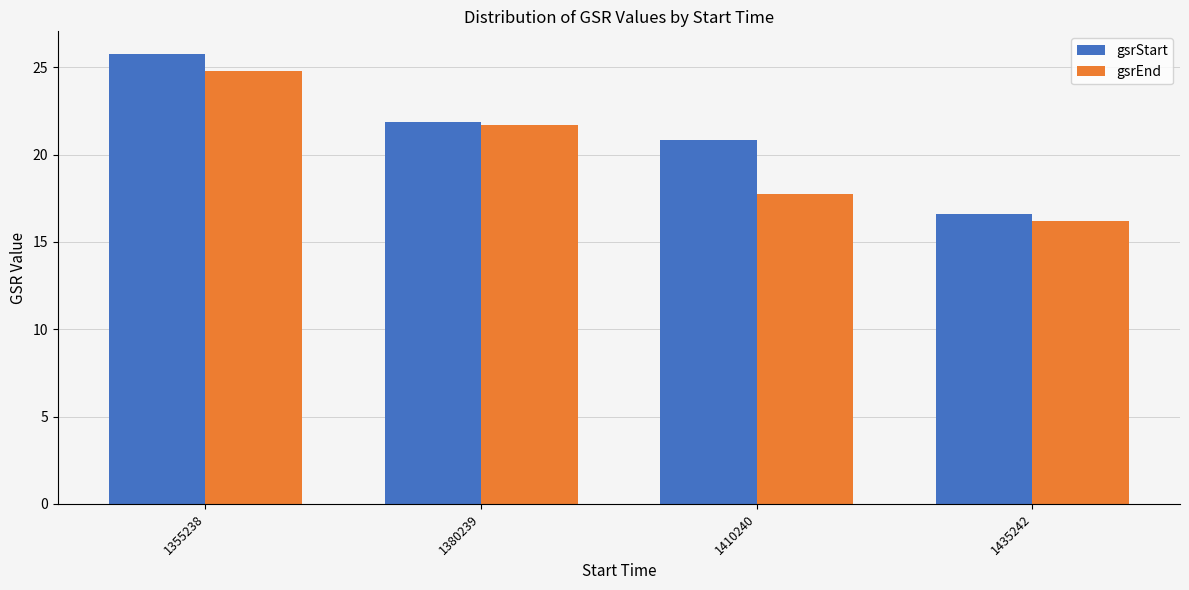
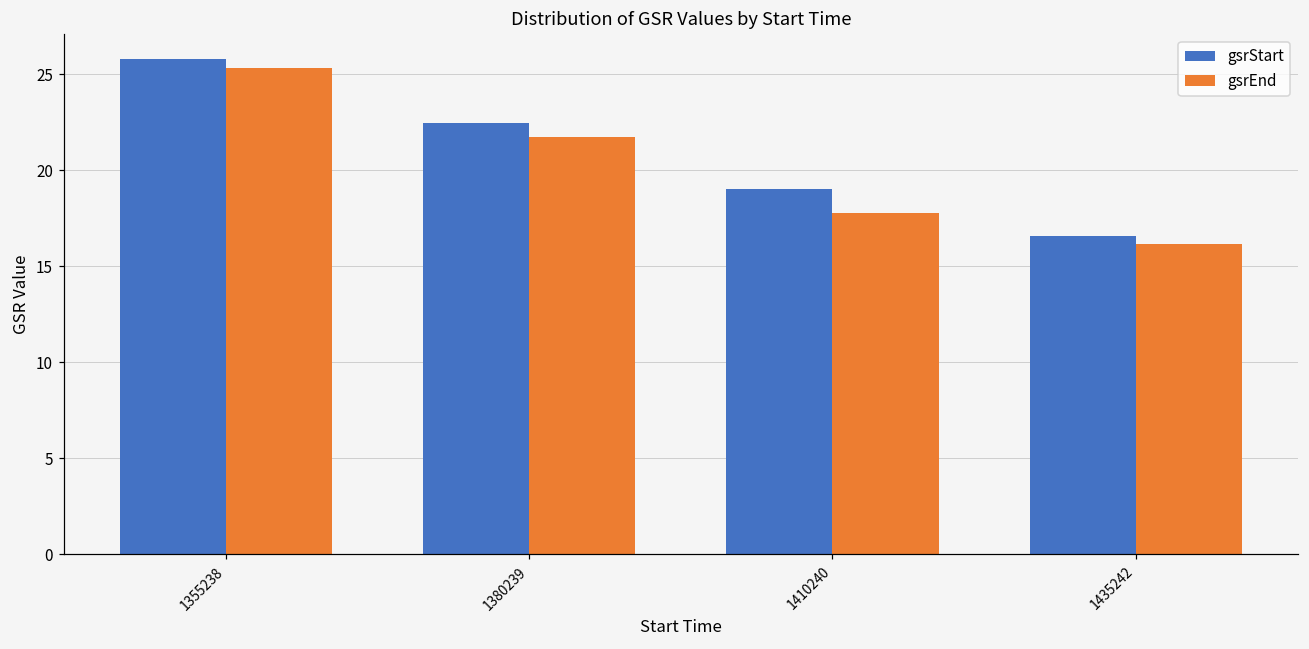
  {
    "gsrStart": {
      "1355238": 25.8,
-     "1380239": 21.9,
-     "1410240": 20.9,
+     "1380239": 22.5,
+     "1410240": 19.0,
      "1435242": 16.6
    },
    "gsrEnd": {
-     "1355238": 24.8,
+     "1355238": 25.3,
      "1380239": 21.7,
      "1410240": 17.8,
      "1435242": 16.2
    }
  }
